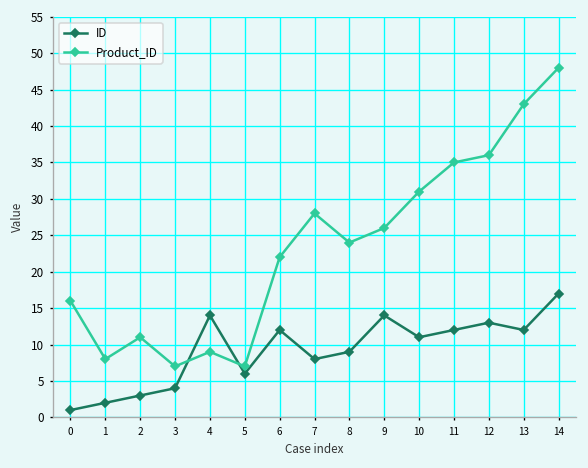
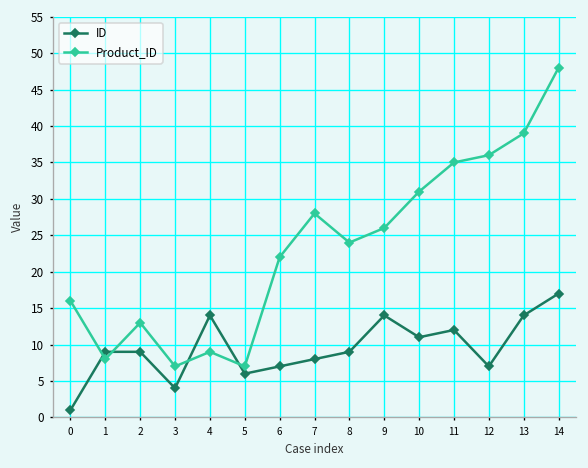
  {
    "ID": {
      "0": 1,
-     "1": 2,
-     "2": 3,
+     "1": 9,
+     "2": 9,
      "3": 4,
      "4": 14,
      "5": 6,
-     "6": 12,
+     "6": 7,
      "7": 8,
      "8": 9,
      "9": 14,
      "10": 11,
      "11": 12,
-     "12": 13,
-     "13": 12,
+     "12": 7,
+     "13": 14,
      "14": 17
    },
    "Product_ID": {
      "0": 16,
      "1": 8,
-     "2": 11,
+     "2": 13,
      "3": 7,
      "4": 9,
      "5": 7,
      "6": 22,
      "7": 28,
      "8": 24,
      "9": 26,
      "10": 31,
      "11": 35,
      "12": 36,
-     "13": 43,
+     "13": 39,
      "14": 48
    }
  }
